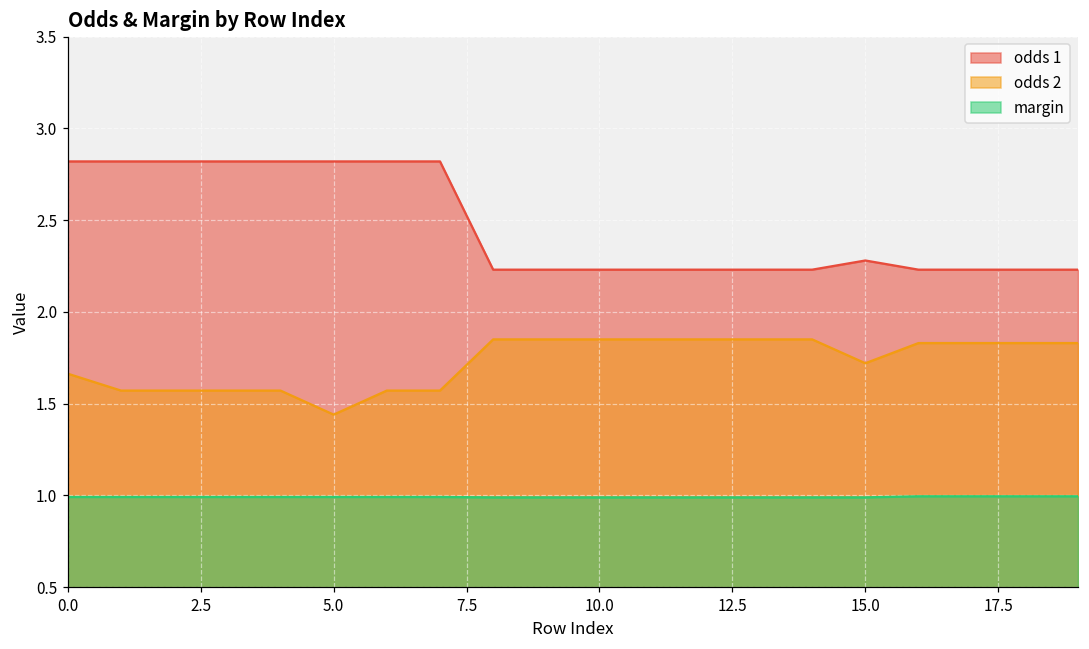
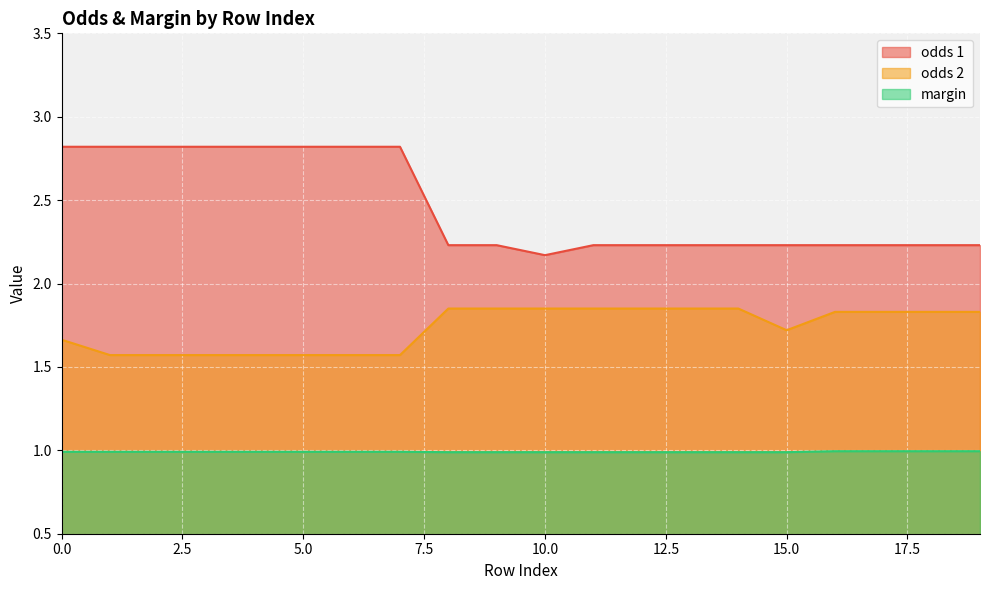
  {
    "odds 1": {
      "0.0": 2.82,
      "5.0": 2.82,
-     "10.0": 2.23,
-     "15.0": 2.28
+     "10.0": 2.17,
+     "15.0": 2.23
    },
    "odds 2": {
      "0.0": 1.66,
-     "5.0": 1.44,
+     "5.0": 1.57,
      "10.0": 1.85,
      "15.0": 1.72
    },
    "margin": {
      "0.0": 0.99,
      "5.0": 0.99,
      "10.0": 0.99,
      "15.0": 0.99
    }
  }
